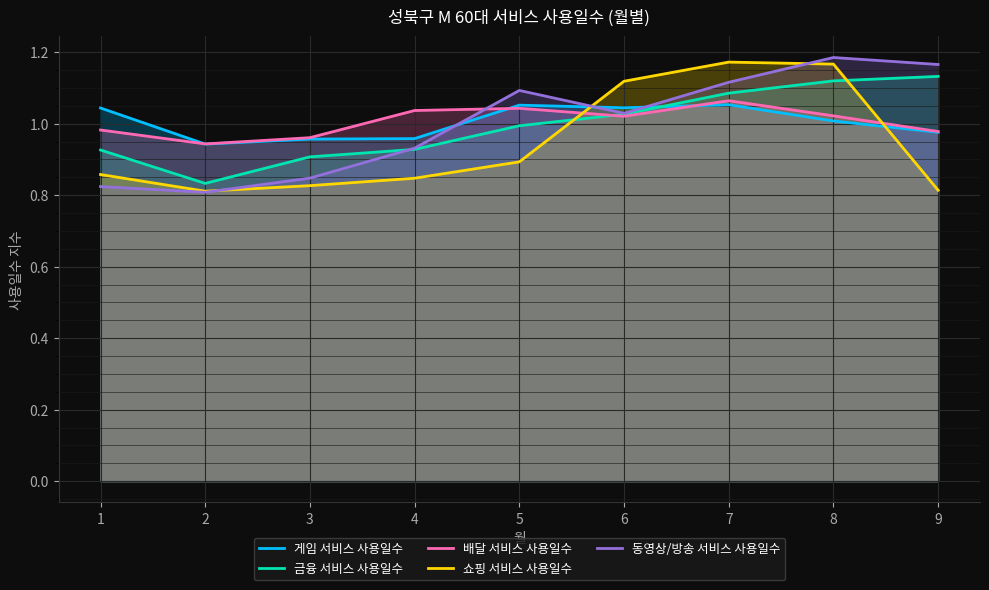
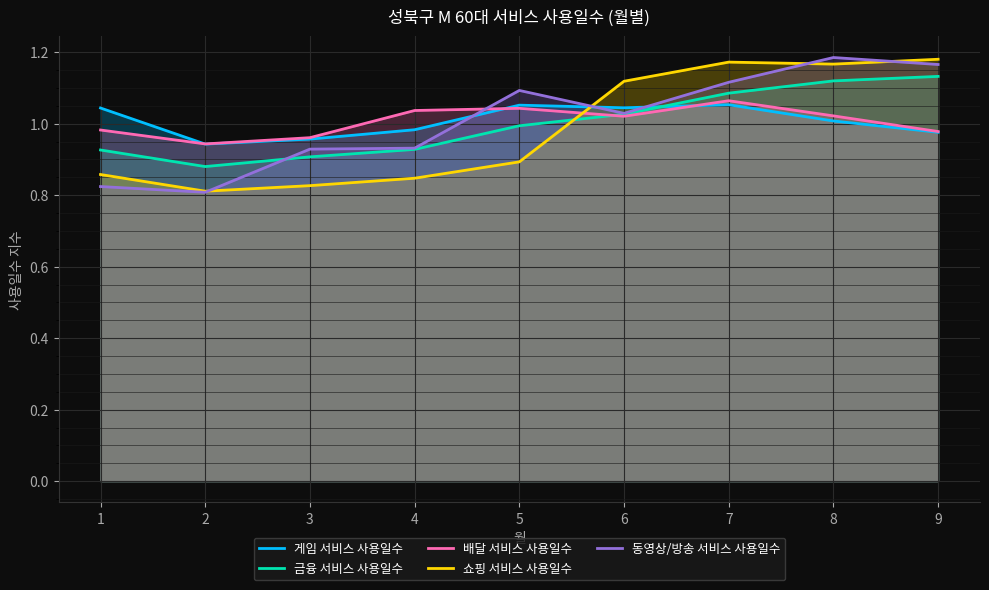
  {
    "게임 서비스 사용일수": {
      "1": 1.04,
-     "4": 0.96,
+     "4": 0.98,
      "5": 1.05,
      "6": 1.04,
      "7": 1.05,
      "8": 1.01
    },
    "금융 서비스 사용일수": {
      "1": 0.93,
-     "2": 0.83,
+     "2": 0.88,
      "3": 0.91,
      "5": 0.99,
      "7": 1.09,
      "8": 1.12,
      "9": 1.13
    },
    "배달 서비스 사용일수": {
      "1": 0.98,
      "4": 1.04,
      "5": 1.04,
      "7": 1.06,
      "8": 1.02
    },
    "쇼핑 서비스 사용일수": {
      "1": 0.86,
      "3": 0.83,
      "4": 0.85,
      "5": 0.89,
      "6": 1.12,
      "7": 1.17,
      "8": 1.17,
-     "9": 0.81
+     "9": 1.18
    },
    "동영상/방송 서비스 사용일수": {
      "1": 0.82,
-     "3": 0.85,
+     "3": 0.93,
      "5": 1.09,
      "7": 1.12,
      "8": 1.19,
      "9": 1.17
    }
  }
